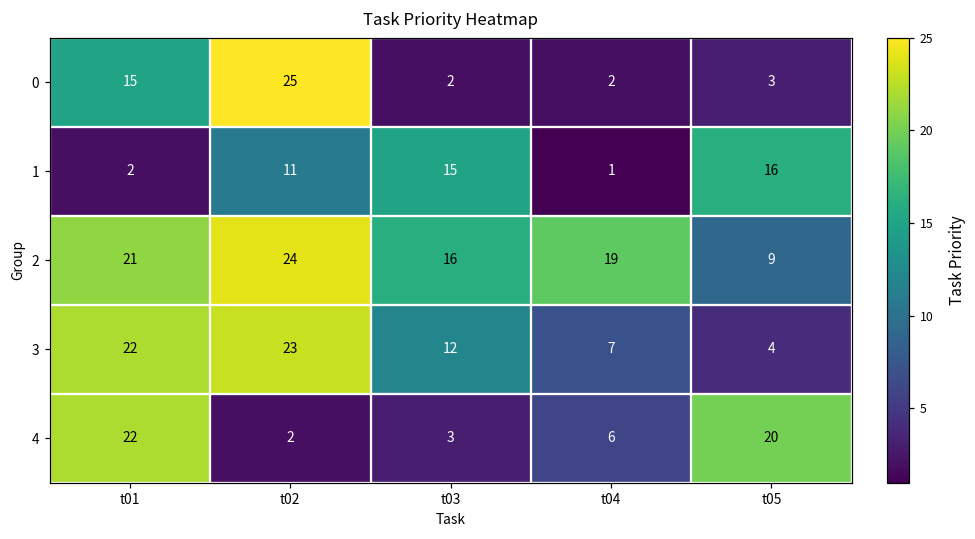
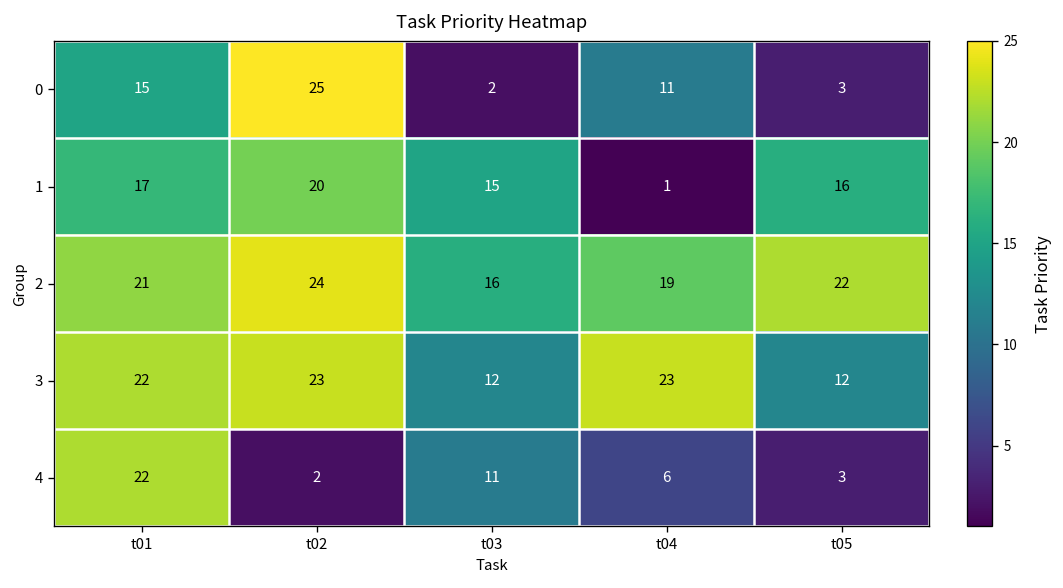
  {
    "0": {
      "t01": 15,
      "t02": 25,
      "t03": 2,
-     "t04": 2,
+     "t04": 11,
      "t05": 3
    },
    "1": {
-     "t01": 2,
-     "t02": 11,
+     "t01": 17,
+     "t02": 20,
      "t03": 15,
      "t04": 1,
      "t05": 16
    },
    "2": {
      "t01": 21,
      "t02": 24,
      "t03": 16,
      "t04": 19,
-     "t05": 9
+     "t05": 22
    },
    "3": {
      "t01": 22,
      "t02": 23,
      "t03": 12,
-     "t04": 7,
-     "t05": 4
+     "t04": 23,
+     "t05": 12
    },
    "4": {
      "t01": 22,
      "t02": 2,
-     "t03": 3,
+     "t03": 11,
      "t04": 6,
-     "t05": 20
+     "t05": 3
    }
  }
